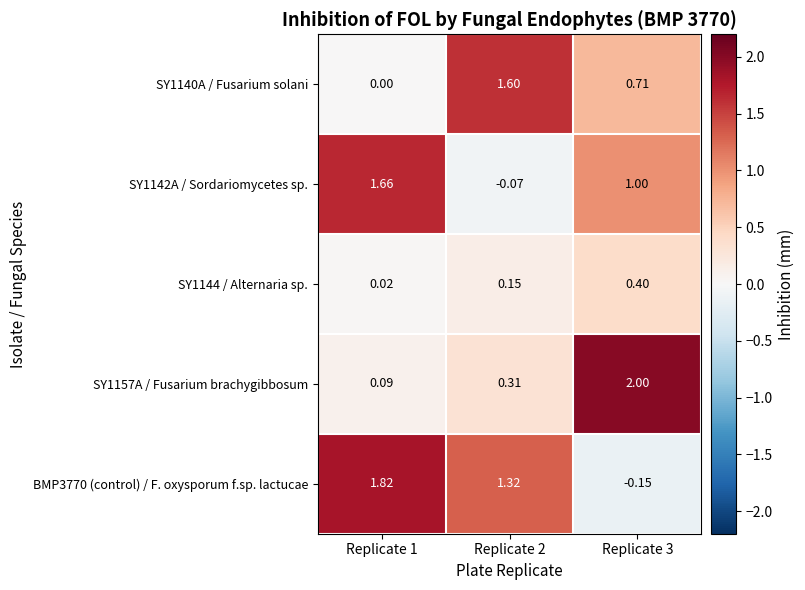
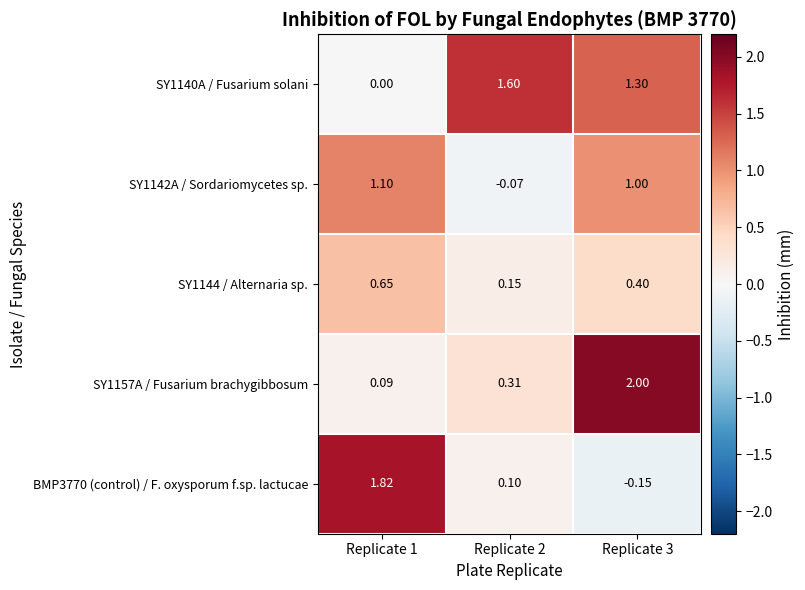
  {
    "SY1140A / Fusarium solani": {
      "Replicate 1": 0.00,
      "Replicate 2": 1.60,
-     "Replicate 3": 0.71
+     "Replicate 3": 1.30
    },
    "SY1142A / Sordariomycetes sp.": {
-     "Replicate 1": 1.66,
+     "Replicate 1": 1.10,
      "Replicate 2": -0.07,
      "Replicate 3": 1.00
    },
    "SY1144 / Alternaria sp.": {
-     "Replicate 1": 0.02,
+     "Replicate 1": 0.65,
      "Replicate 2": 0.15,
      "Replicate 3": 0.40
    },
    "SY1157A / Fusarium brachygibbosum": {
      "Replicate 1": 0.09,
      "Replicate 2": 0.31,
      "Replicate 3": 2.00
    },
    "BMP3770 (control) / F. oxysporum f.sp. lactucae": {
      "Replicate 1": 1.82,
-     "Replicate 2": 1.32,
+     "Replicate 2": 0.10,
      "Replicate 3": -0.15
    }
  }
